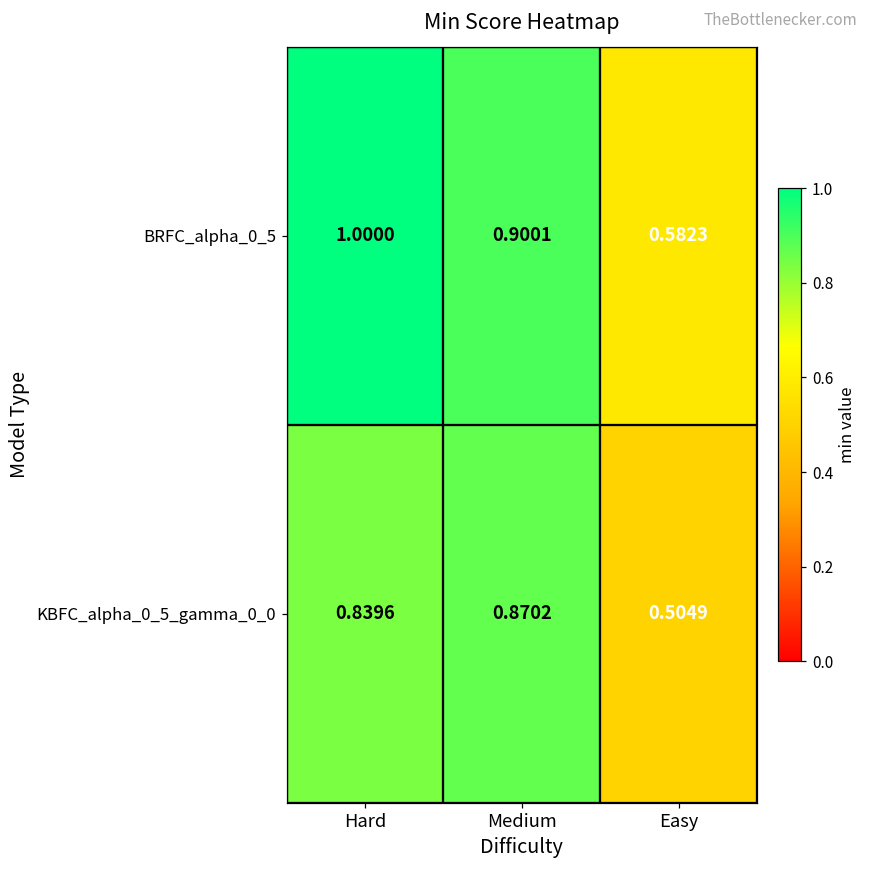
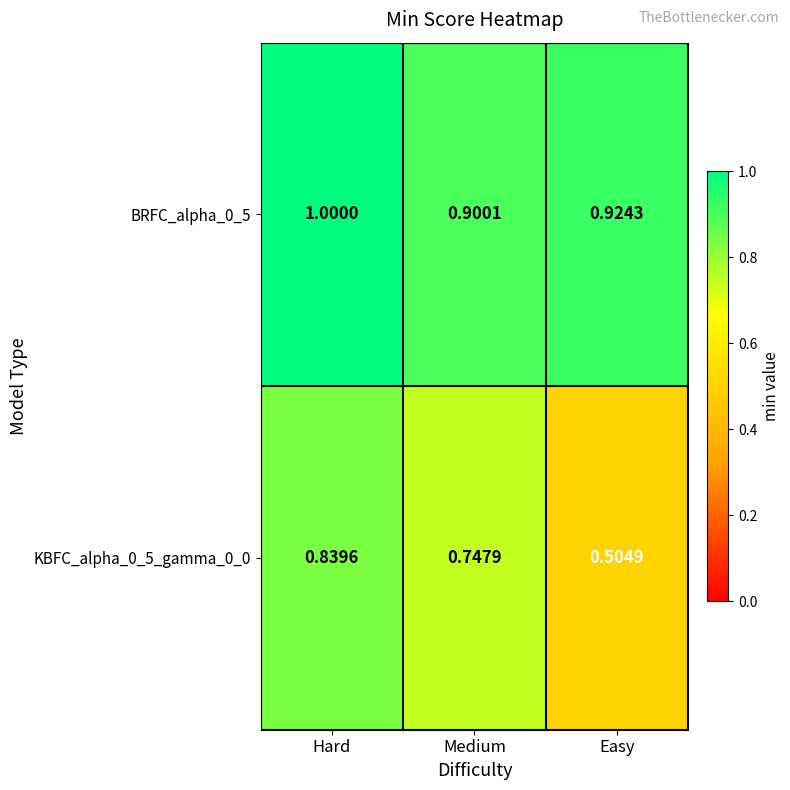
  {
    "BRFC_alpha_0_5": {
      "Hard": 1.0000,
      "Medium": 0.9001,
-     "Easy": 0.5823
+     "Easy": 0.9243
    },
    "KBFC_alpha_0_5_gamma_0_0": {
      "Hard": 0.8396,
-     "Medium": 0.8702,
+     "Medium": 0.7479,
      "Easy": 0.5049
    }
  }
